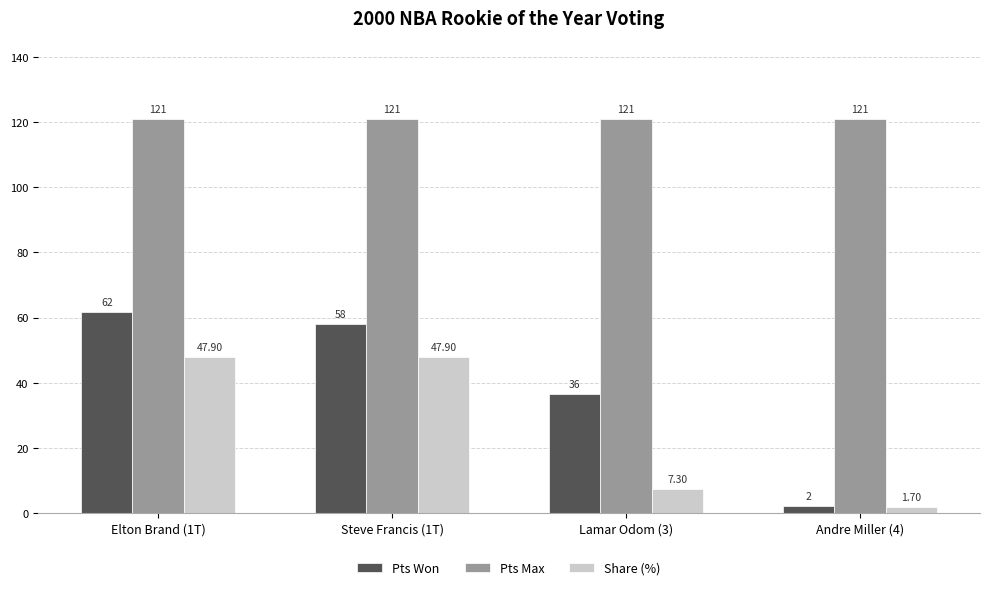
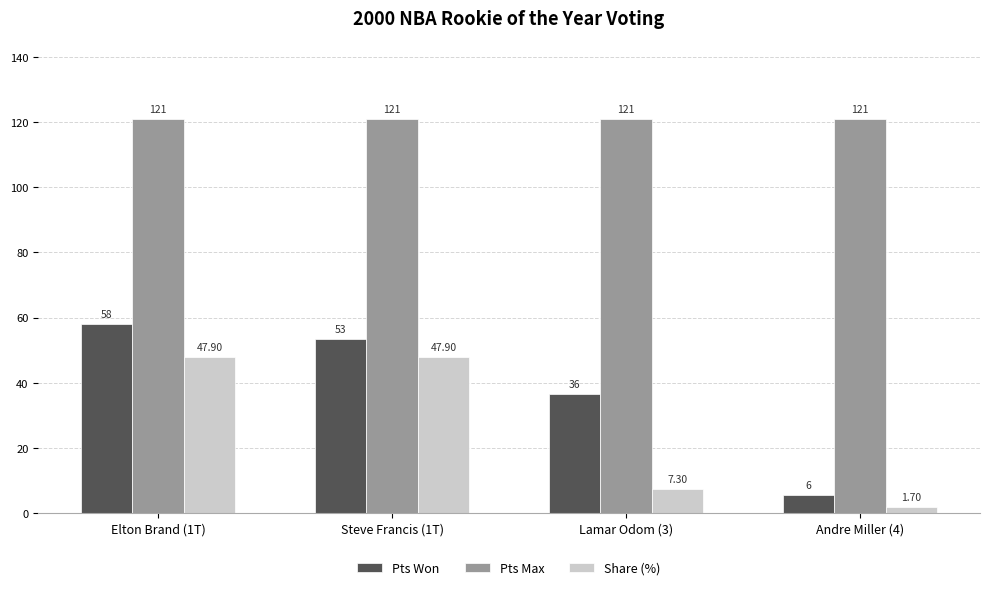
  {
    "Pts Won": {
-     "Elton Brand (1T)": 62,
-     "Steve Francis (1T)": 58,
+     "Elton Brand (1T)": 58,
+     "Steve Francis (1T)": 53,
      "Lamar Odom (3)": 36,
-     "Andre Miller (4)": 2
+     "Andre Miller (4)": 6
    },
    "Pts Max": {
      "Elton Brand (1T)": 121,
      "Steve Francis (1T)": 121,
      "Lamar Odom (3)": 121,
      "Andre Miller (4)": 121
    },
    "Share (%)": {
      "Elton Brand (1T)": 47.90,
      "Steve Francis (1T)": 47.90,
      "Lamar Odom (3)": 7.30,
      "Andre Miller (4)": 1.70
    }
  }
